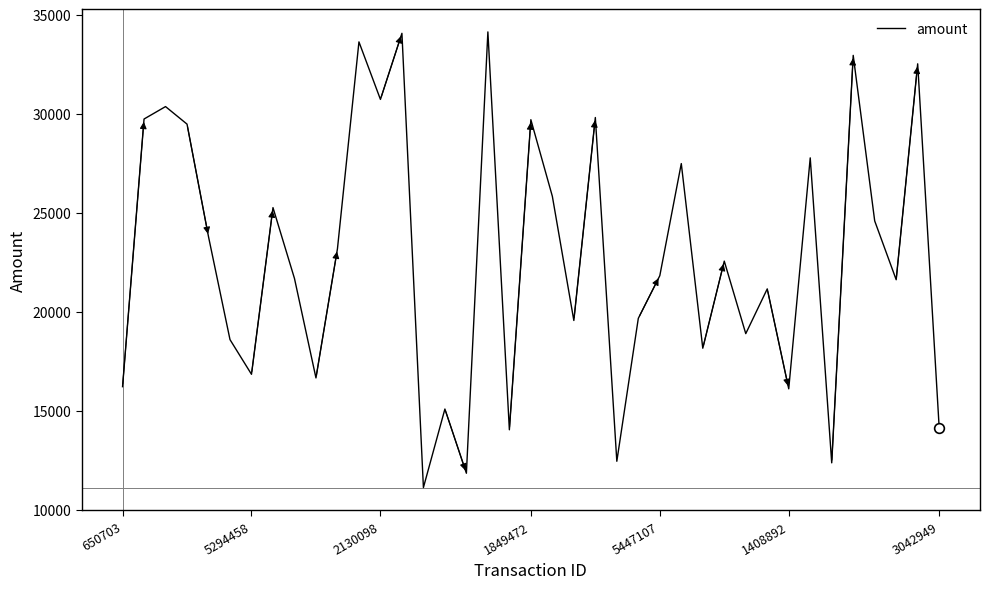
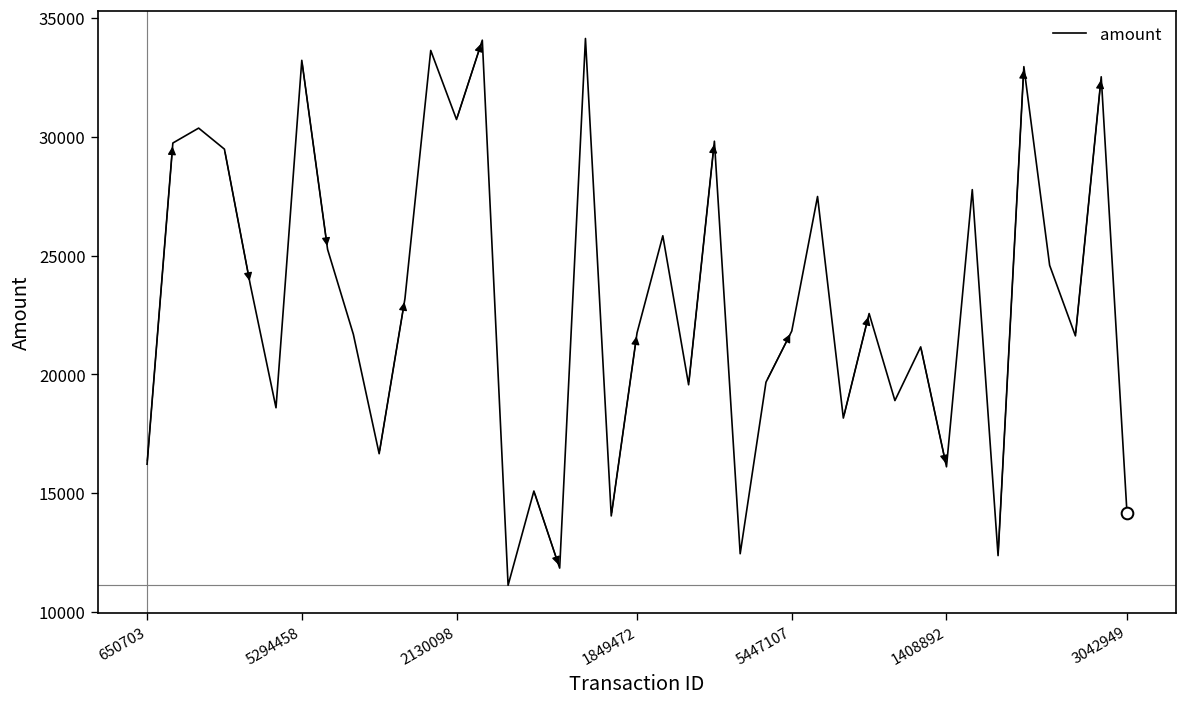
  {
    "amount": {
      "650703": 16200,
-     "5294458": 16800,
+     "5294458": 33200,
      "2130098": 30700,
-     "1849472": 29700,
+     "1849472": 21700,
      "5447107": 21800,
      "1408892": 16100
    }
  }
